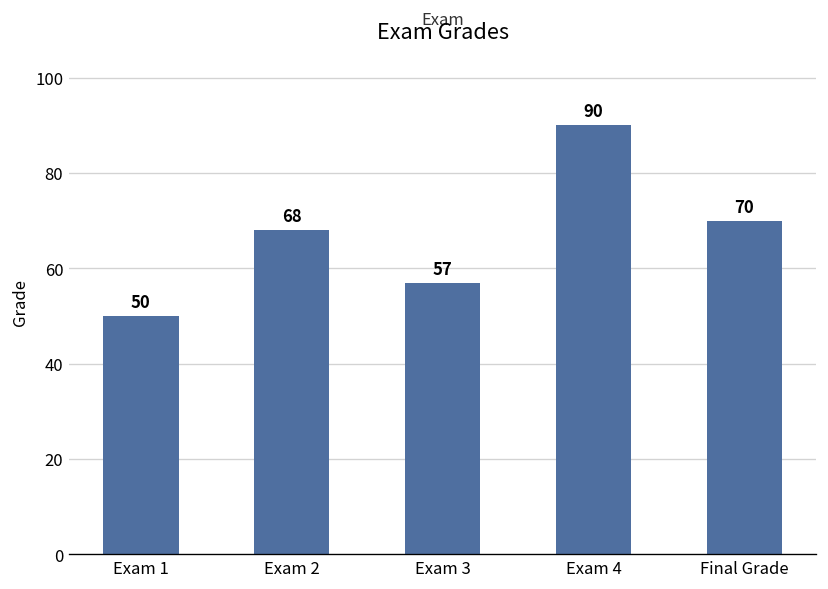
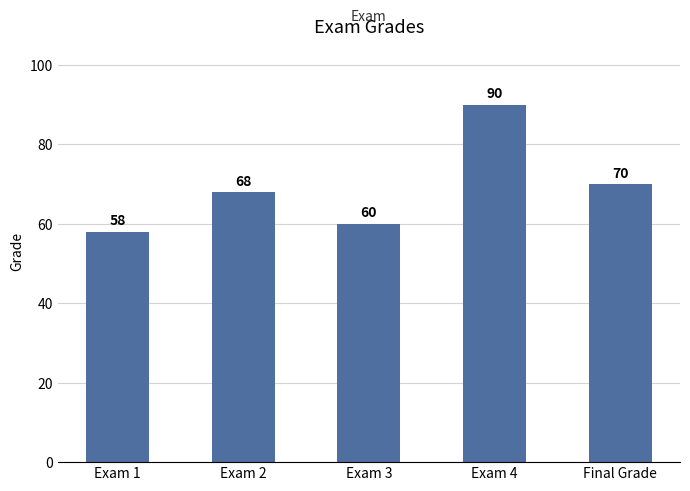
  {
-   "Exam 1": 50,
+   "Exam 1": 58,
    "Exam 2": 68,
-   "Exam 3": 57,
+   "Exam 3": 60,
    "Exam 4": 90,
    "Final Grade": 70
  }
